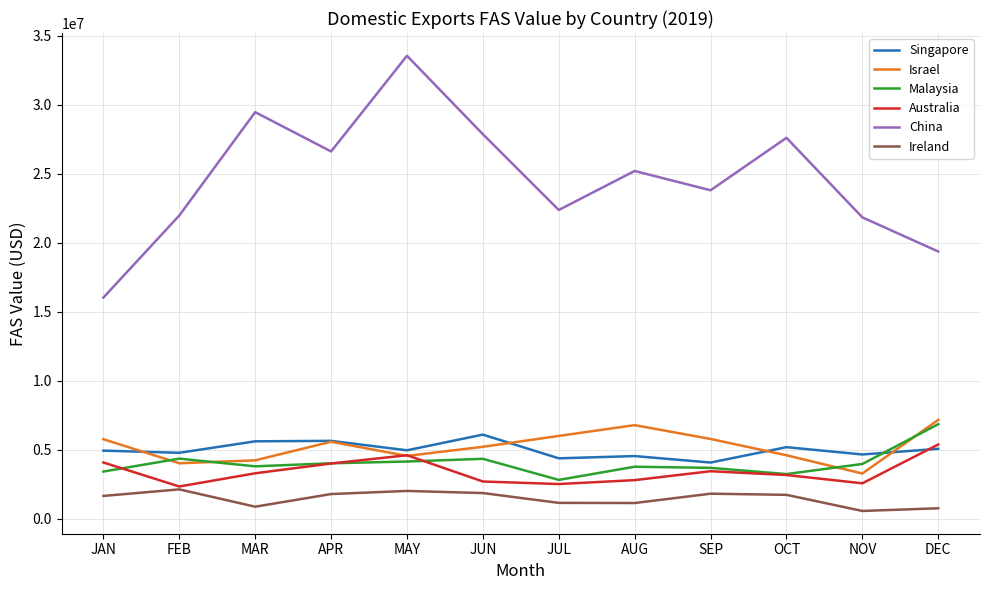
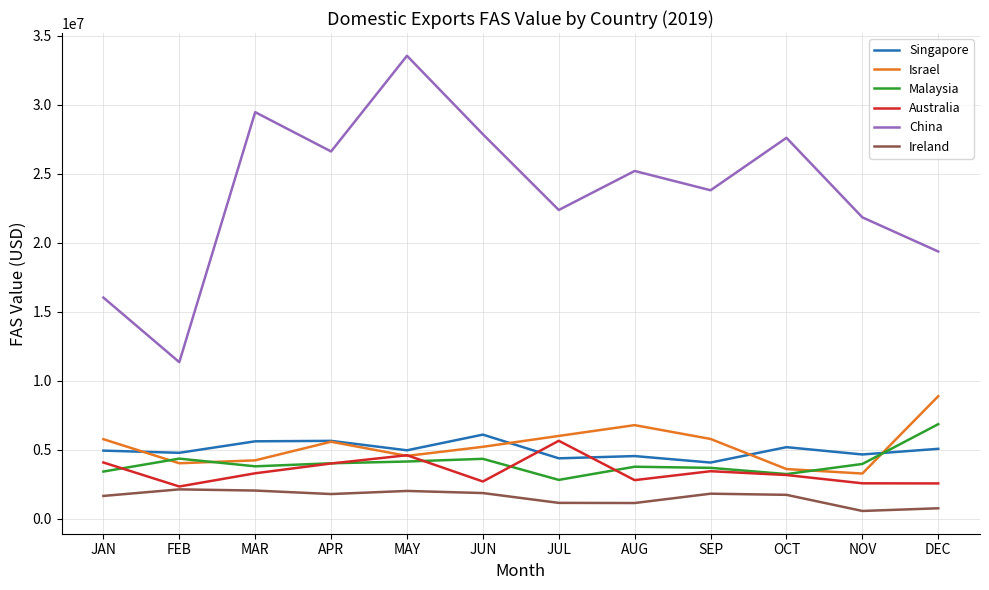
  {
    "Singapore": {
      "JAN": 4900000,
      "FEB": 4800000,
      "MAR": 5600000,
      "MAY": 5000000,
      "JUN": 6100000,
      "JUL": 4400000,
      "AUG": 4500000,
      "SEP": 4100000,
      "OCT": 5200000,
      "NOV": 4700000,
      "DEC": 5100000
    },
    "Israel": {
      "JAN": 5800000,
      "FEB": 4000000,
      "MAR": 4200000,
      "JUN": 5200000,
      "JUL": 6000000,
      "AUG": 6800000,
      "SEP": 5800000,
-     "OCT": 4600000,
+     "OCT": 3600000,
      "NOV": 3300000,
-     "DEC": 7200000
+     "DEC": 8900000
    },
    "Malaysia": {
      "JAN": 3400000,
      "FEB": 4400000,
      "MAR": 3800000,
      "MAY": 4100000,
      "JUN": 4300000,
      "JUL": 2800000,
      "AUG": 3800000,
      "SEP": 3700000,
      "NOV": 4000000,
      "DEC": 6900000
    },
    "Australia": {
      "JAN": 4100000,
      "FEB": 2300000,
      "MAR": 3300000,
      "JUN": 2700000,
-     "JUL": 2500000,
+     "JUL": 5600000,
      "AUG": 2800000,
      "SEP": 3400000,
      "NOV": 2600000,
-     "DEC": 5400000
+     "DEC": 2600000
    },
    "China": {
      "JAN": 16000000,
-     "FEB": 22000000,
+     "FEB": 11300000,
      "MAR": 29500000,
      "APR": 26600000,
      "MAY": 33500000,
      "JUN": 27900000,
      "JUL": 22400000,
      "AUG": 25200000,
      "SEP": 23800000,
      "OCT": 27600000,
      "NOV": 21800000,
      "DEC": 19400000
    },
    "Ireland": {
      "JAN": 1700000,
      "FEB": 2100000,
-     "MAR": 900000,
+     "MAR": 2000000,
      "APR": 1800000,
      "MAY": 2000000,
      "JUN": 1900000,
      "JUL": 1100000,
      "AUG": 1100000,
      "SEP": 1800000,
      "OCT": 1700000,
      "NOV": 600000,
      "DEC": 800000
    }
  }
